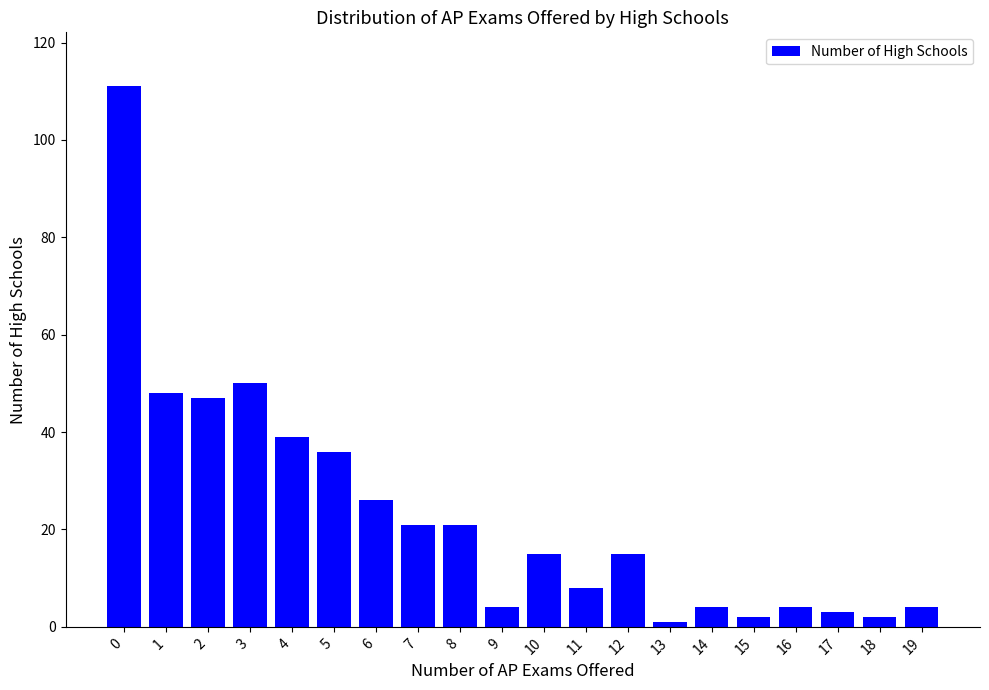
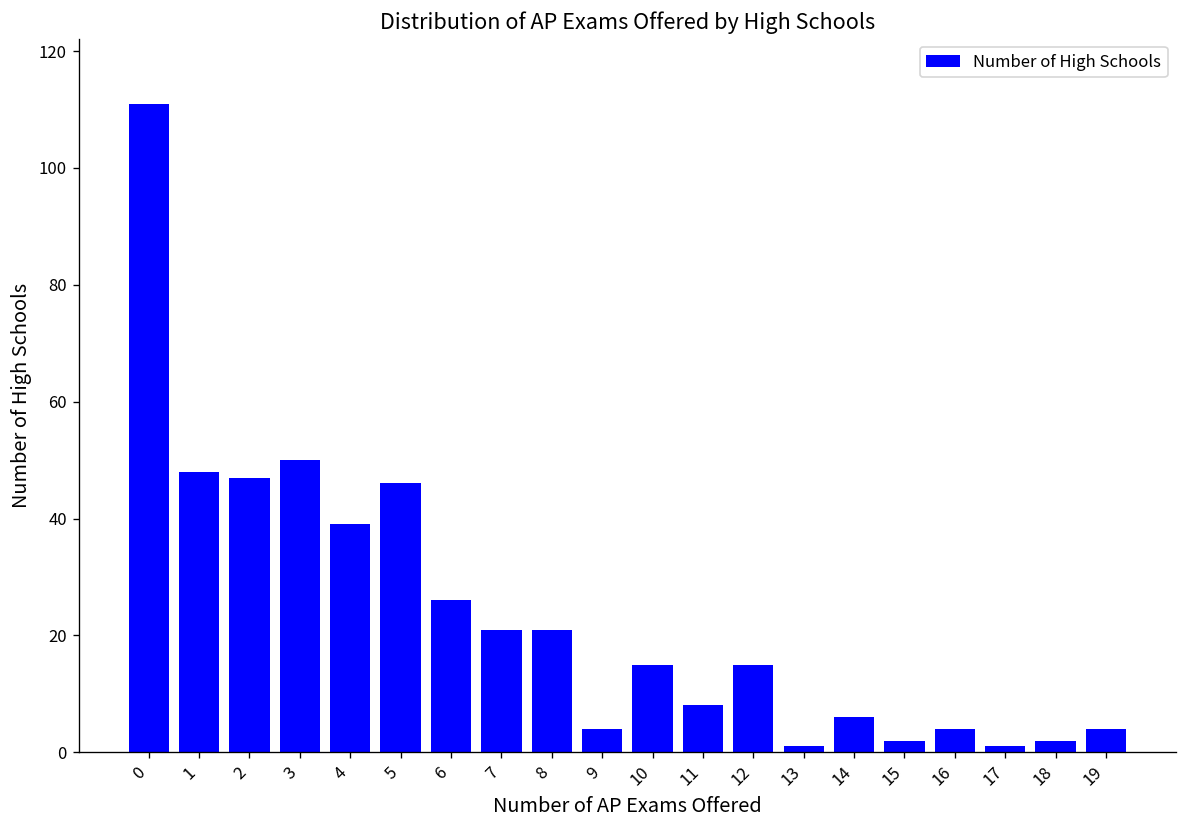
  {
    "0": 111,
    "1": 48,
    "2": 47,
    "3": 50,
    "4": 39,
-   "5": 36,
+   "5": 46,
    "6": 26,
    "7": 21,
    "8": 21,
    "9": 4,
    "10": 15,
    "11": 8,
    "12": 15,
    "13": 1,
-   "14": 4,
+   "14": 6,
    "15": 2,
    "16": 4,
-   "17": 3,
+   "17": 1,
    "18": 2,
    "19": 4
  }
